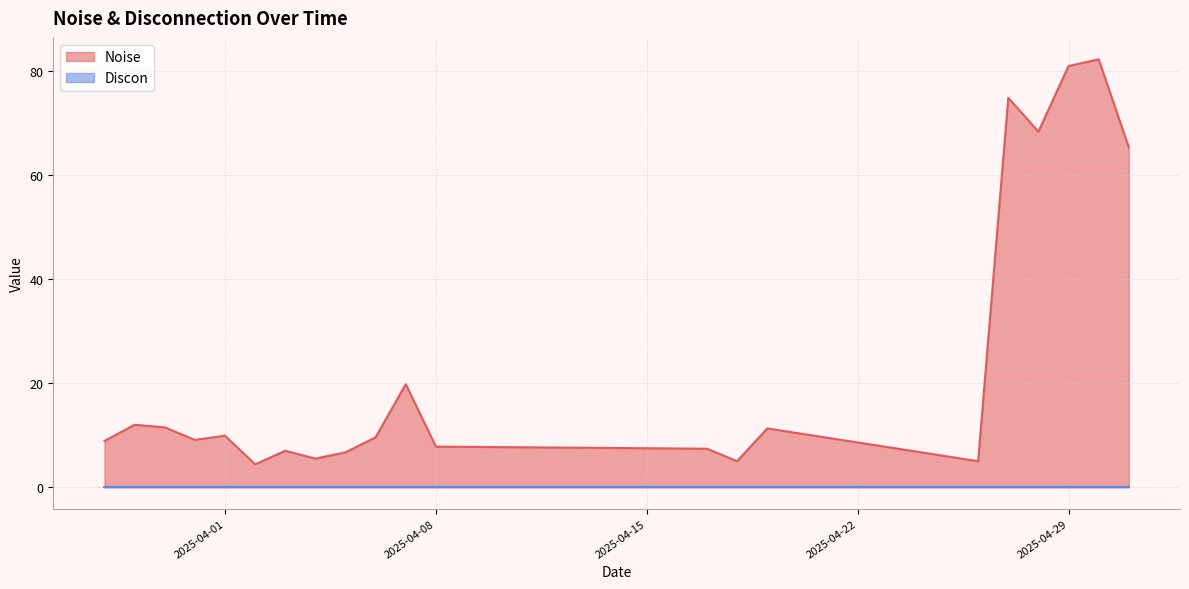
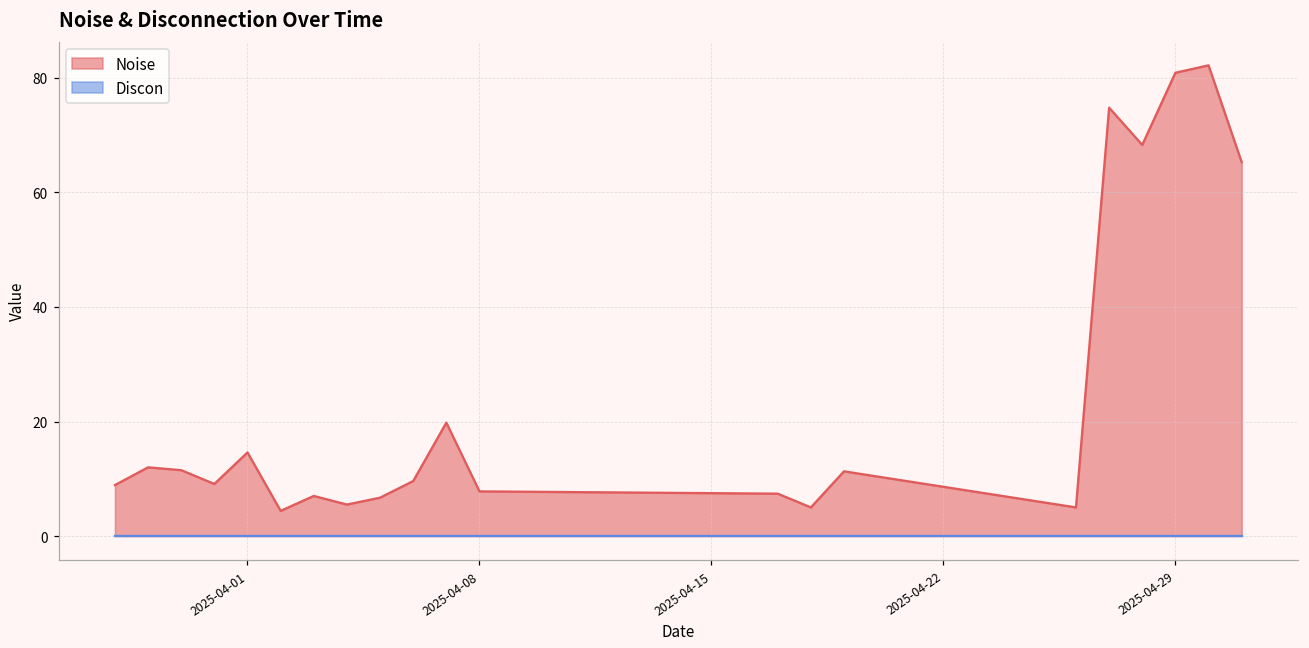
  {
    "Noise": {
-     "2025-04-01": 10,
+     "2025-04-01": 15,
      "2025-04-08": 8,
      "2025-04-29": 81
    },
    "Discon": {
      "2025-04-01": 0,
      "2025-04-08": 0,
      "2025-04-29": 0
    }
  }
